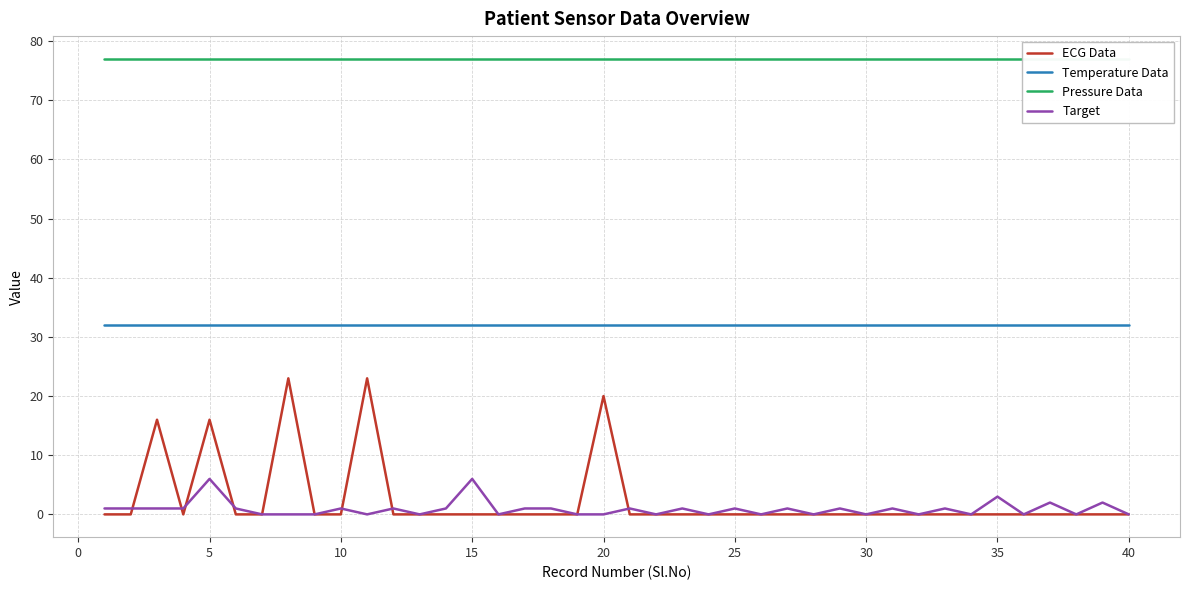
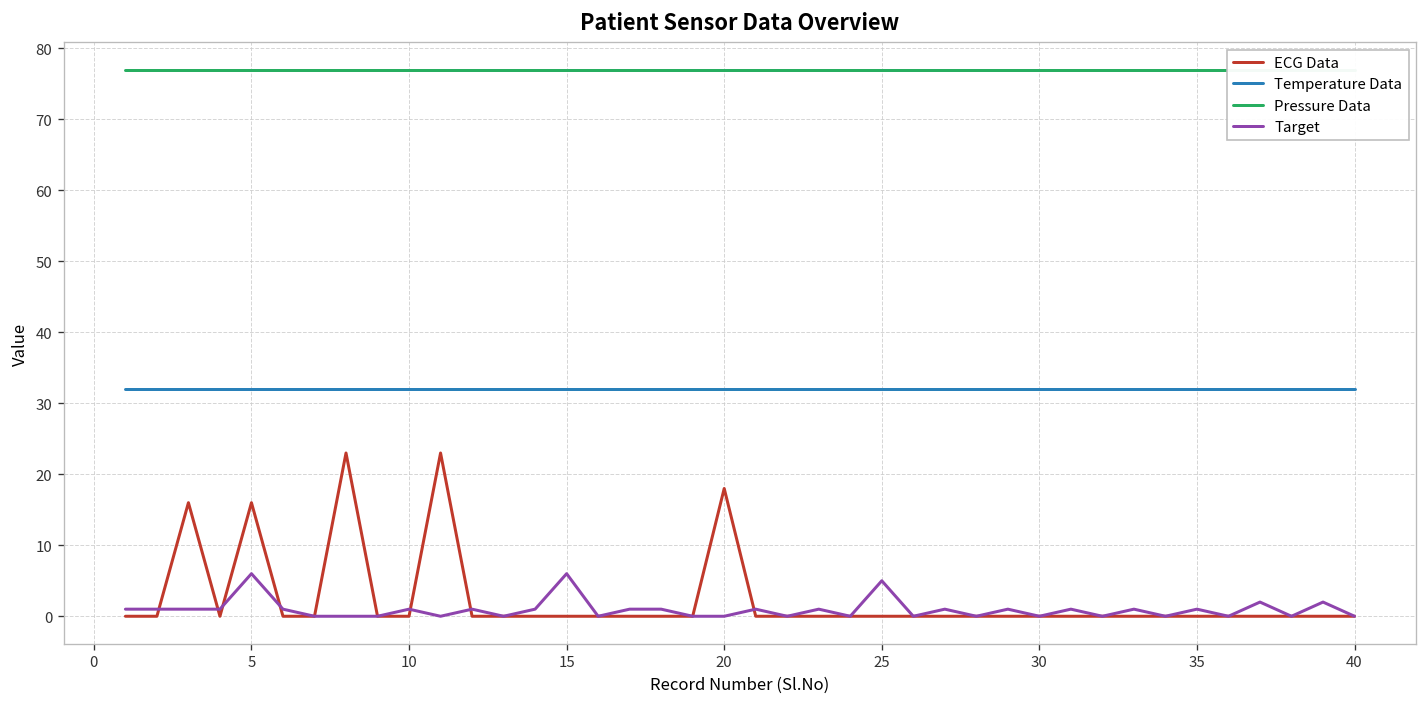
  {
    "ECG Data": {
      "5": 16,
      "10": 0,
      "15": 0,
-     "20": 20,
+     "20": 18,
      "25": 0,
      "35": 0
    },
    "Temperature Data": {
      "5": 32,
      "10": 32,
      "15": 32,
      "20": 32,
      "25": 32,
      "30": 32,
      "35": 32,
      "40": 32
    },
    "Pressure Data": {
      "5": 77,
      "10": 77,
      "15": 77,
      "20": 77,
      "25": 77,
      "30": 77,
      "35": 77
    },
    "Target": {
      "5": 6,
      "10": 1,
      "15": 6,
      "20": 0,
-     "25": 1,
-     "35": 3
+     "25": 5,
+     "35": 1
    }
  }
